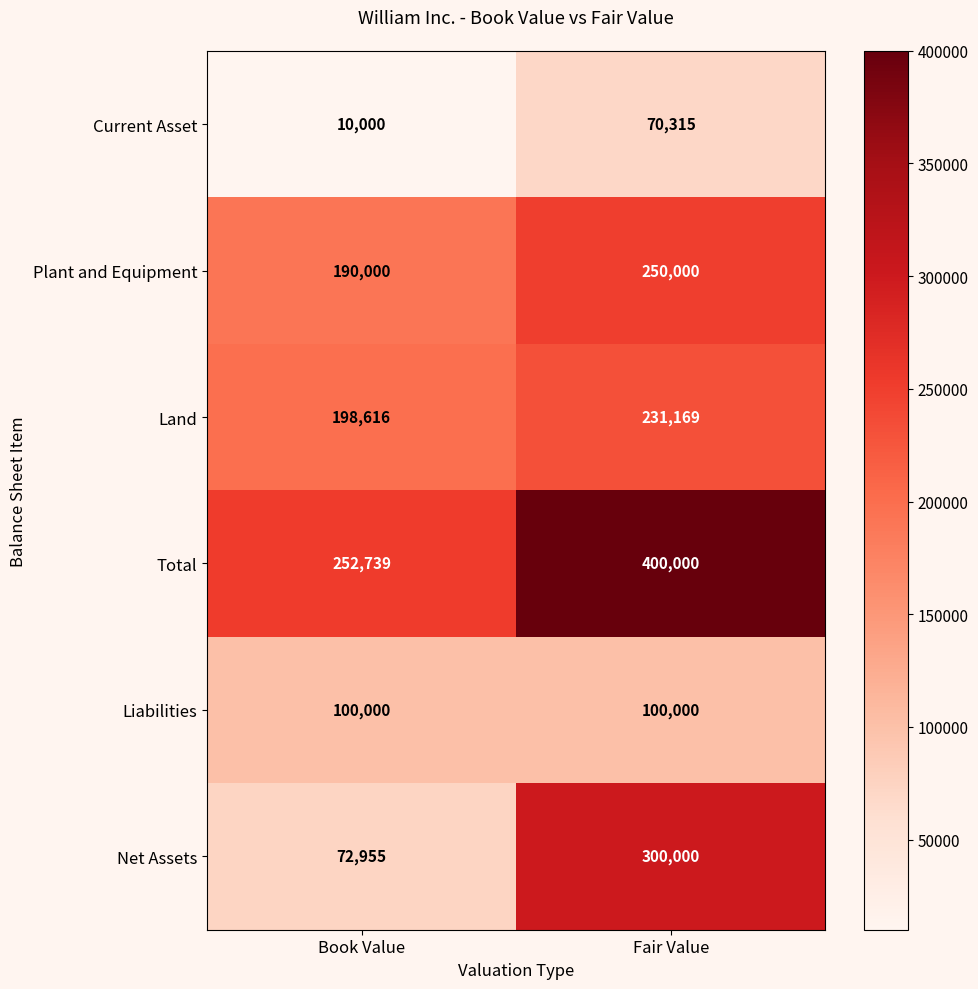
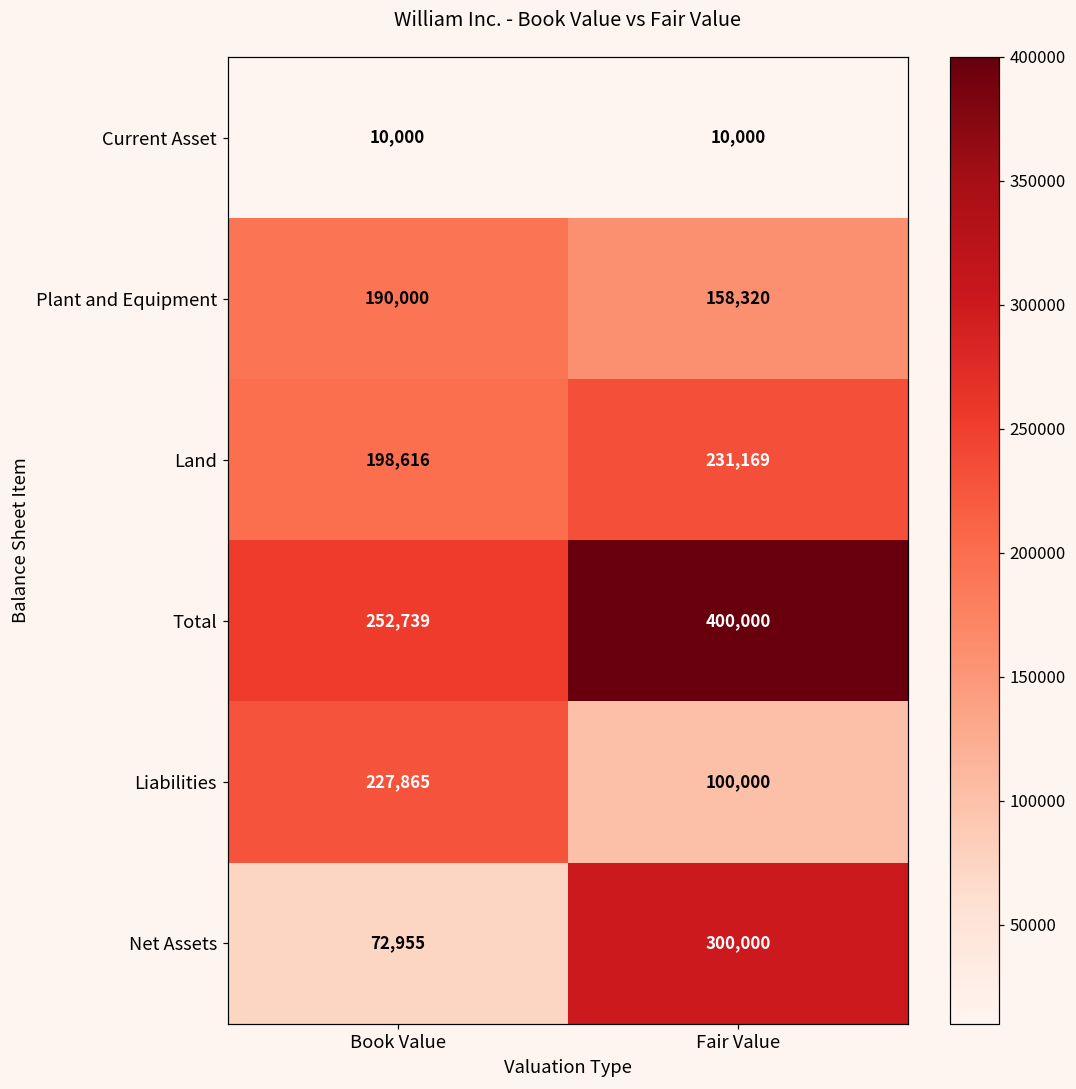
  {
    "Current Asset": {
      "Book Value": "10,000",
-     "Fair Value": "70,315"
+     "Fair Value": "10,000"
    },
    "Plant and Equipment": {
      "Book Value": "190,000",
-     "Fair Value": "250,000"
+     "Fair Value": "158,320"
    },
    "Land": {
      "Book Value": "198,616",
      "Fair Value": "231,169"
    },
    "Total": {
      "Book Value": "252,739",
      "Fair Value": "400,000"
    },
    "Liabilities": {
-     "Book Value": "100,000",
+     "Book Value": "227,865",
      "Fair Value": "100,000"
    },
    "Net Assets": {
      "Book Value": "72,955",
      "Fair Value": "300,000"
    }
  }
